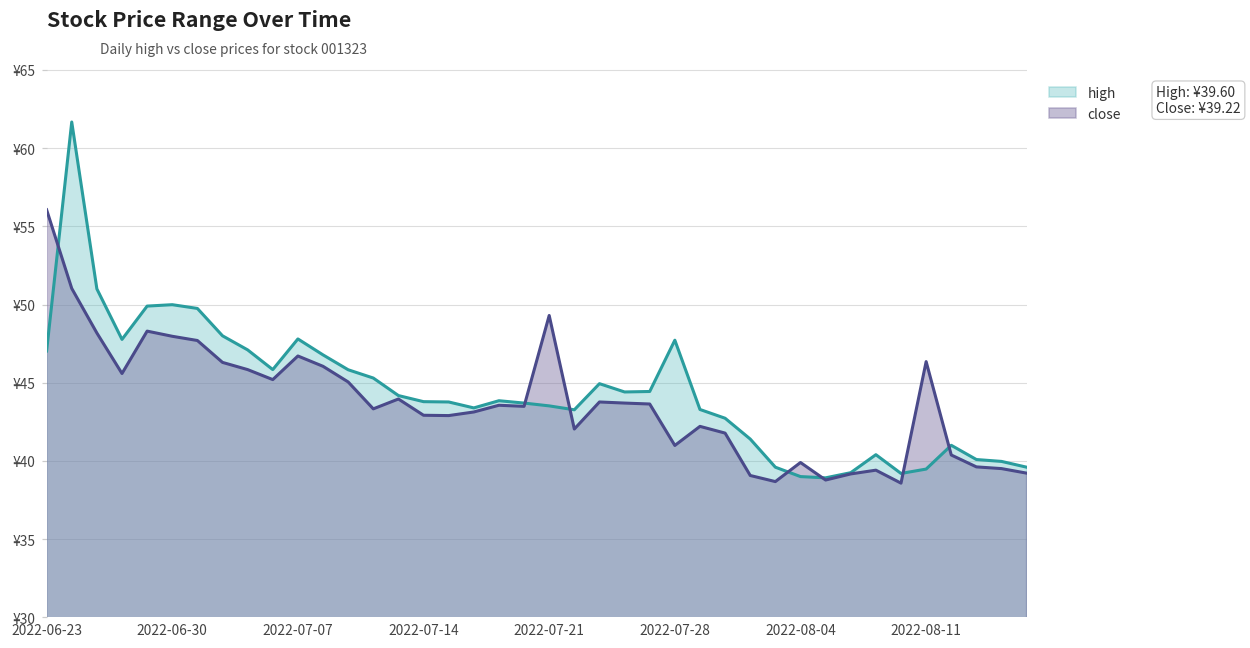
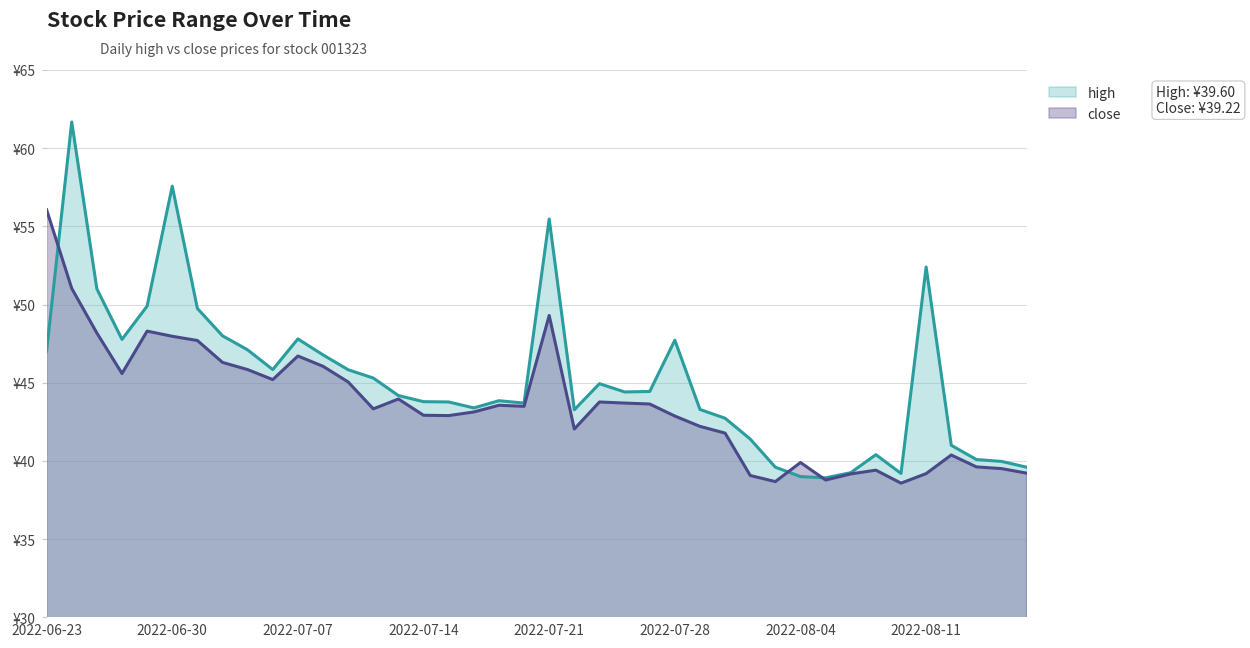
  {
    "high": {
      "2022-06-23": "¥47.0",
-     "2022-06-30": "¥50.0",
+     "2022-06-30": "¥57.6",
      "2022-07-07": "¥47.8",
      "2022-07-14": "¥43.8",
-     "2022-07-21": "¥43.5",
+     "2022-07-21": "¥55.5",
      "2022-07-28": "¥47.7",
      "2022-08-04": "¥39.0",
-     "2022-08-11": "¥39.5"
+     "2022-08-11": "¥52.4"
    },
    "close": {
      "2022-06-23": "¥56.1",
      "2022-06-30": "¥48.0",
      "2022-07-07": "¥46.7",
      "2022-07-14": "¥42.9",
      "2022-07-21": "¥49.3",
-     "2022-07-28": "¥41.0",
+     "2022-07-28": "¥42.9",
      "2022-08-04": "¥39.9",
-     "2022-08-11": "¥46.4"
+     "2022-08-11": "¥39.2"
    }
  }
